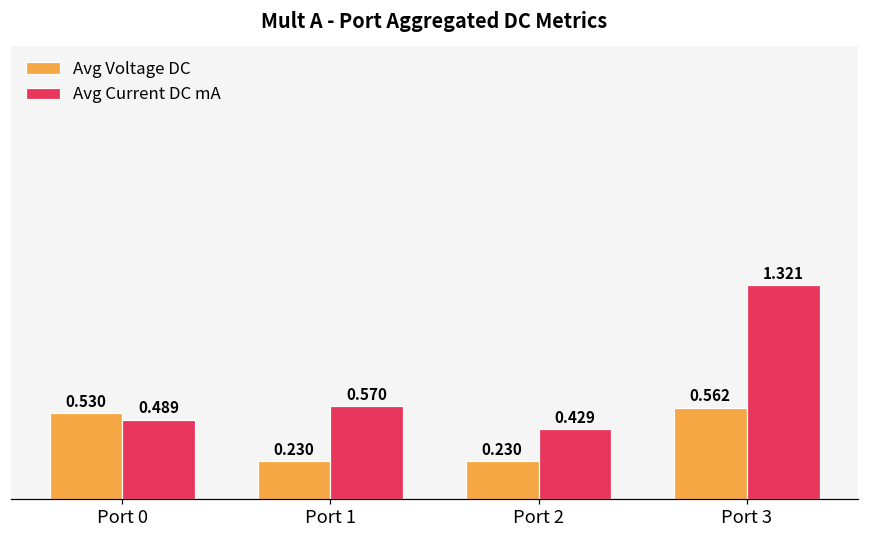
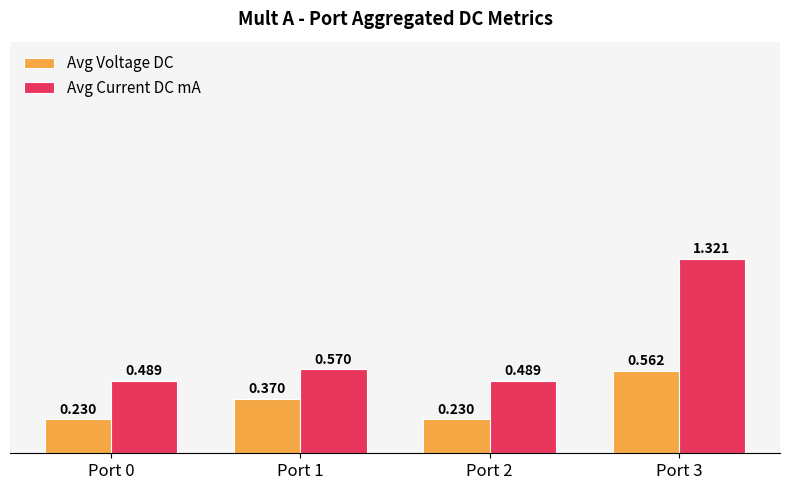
  {
    "Avg Voltage DC": {
-     "Port 0": 0.530,
-     "Port 1": 0.230,
+     "Port 0": 0.230,
+     "Port 1": 0.370,
      "Port 2": 0.230,
      "Port 3": 0.562
    },
    "Avg Current DC mA": {
      "Port 0": 0.489,
      "Port 1": 0.570,
-     "Port 2": 0.429,
+     "Port 2": 0.489,
      "Port 3": 1.321
    }
  }
